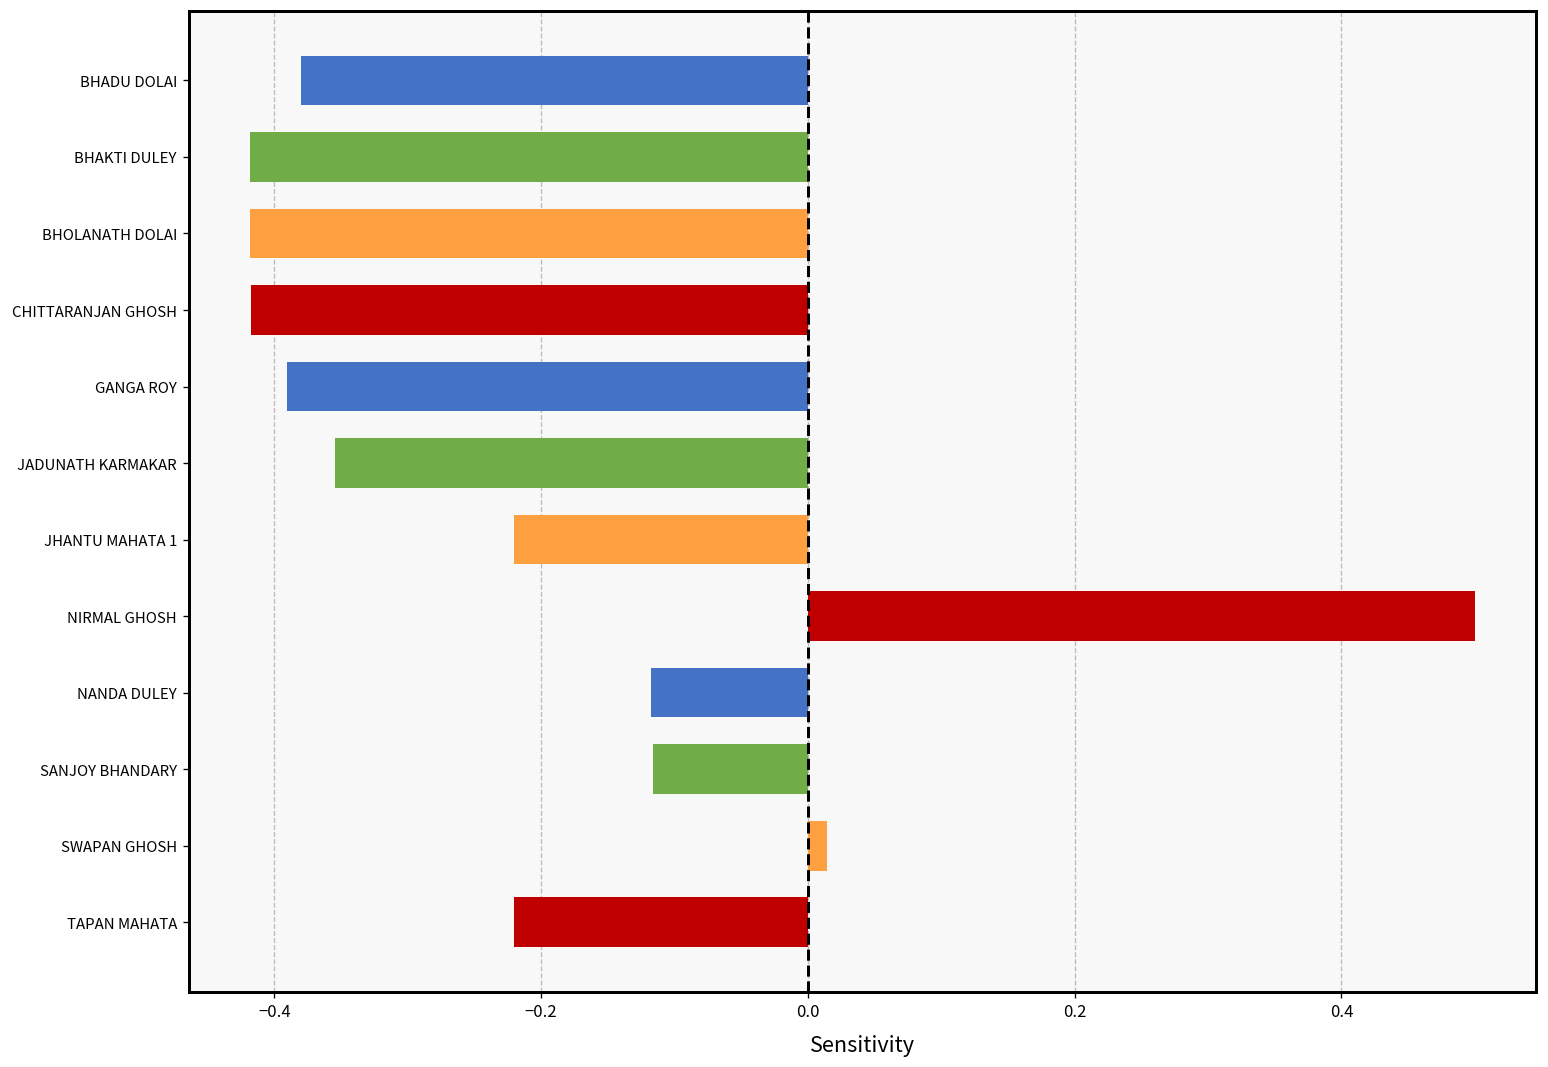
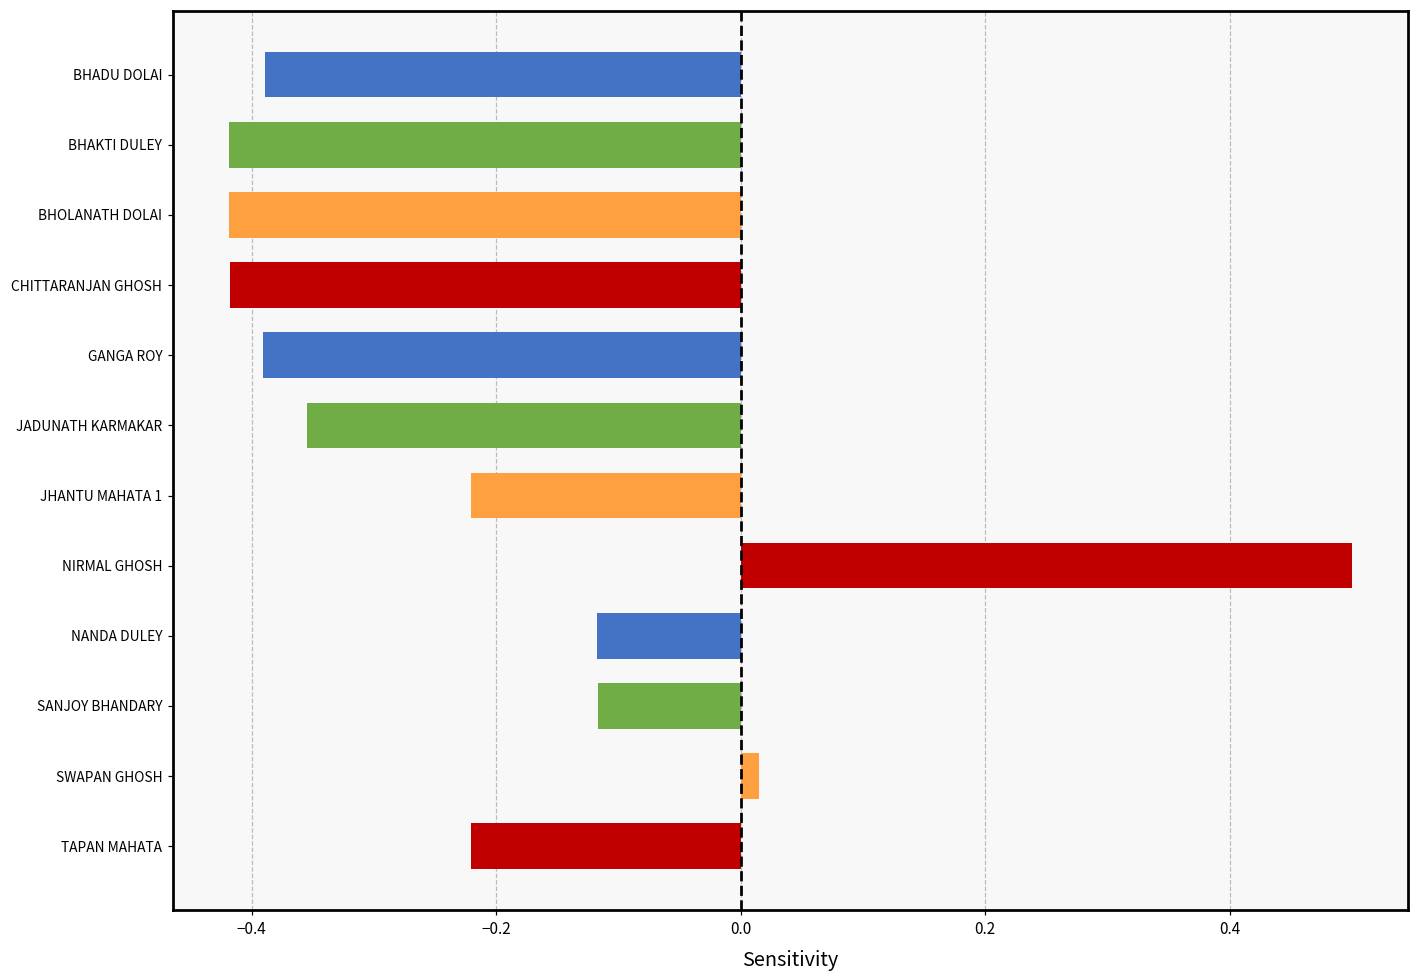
  {
-   "BHADU DOLAI": -0.380,
+   "BHADU DOLAI": -0.389,
    "BHAKTI DULEY": -0.418,
    "BHOLANATH DOLAI": -0.418,
    "CHITTARANJAN GHOSH": -0.418,
    "GANGA ROY": -0.390,
    "JADUNATH KARMAKAR": -0.355,
    "JHANTU MAHATA 1": -0.220,
    "NIRMAL GHOSH": 0.500,
    "NANDA DULEY": -0.118,
    "SANJOY BHANDARY": -0.116,
    "SWAPAN GHOSH": 0.015,
    "TAPAN MAHATA": -0.220
  }
